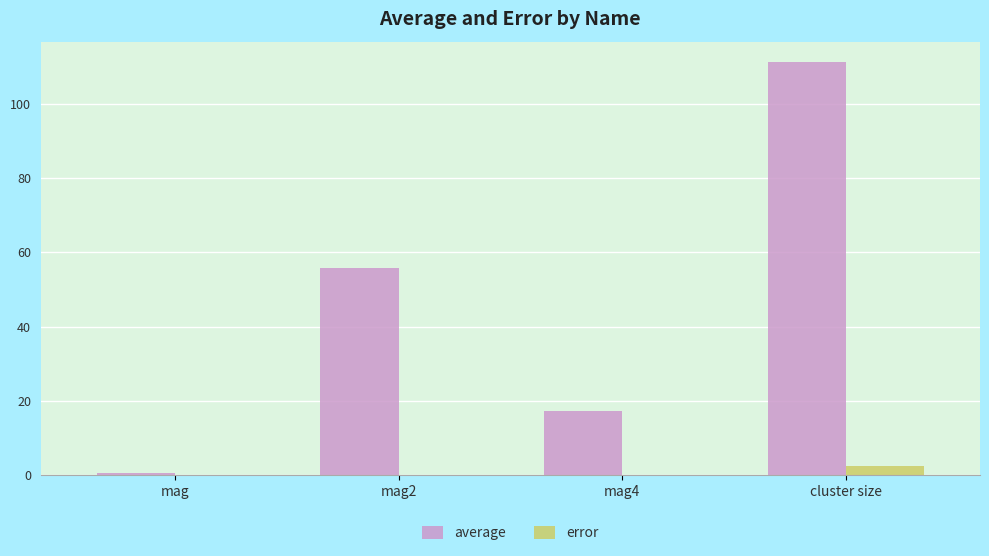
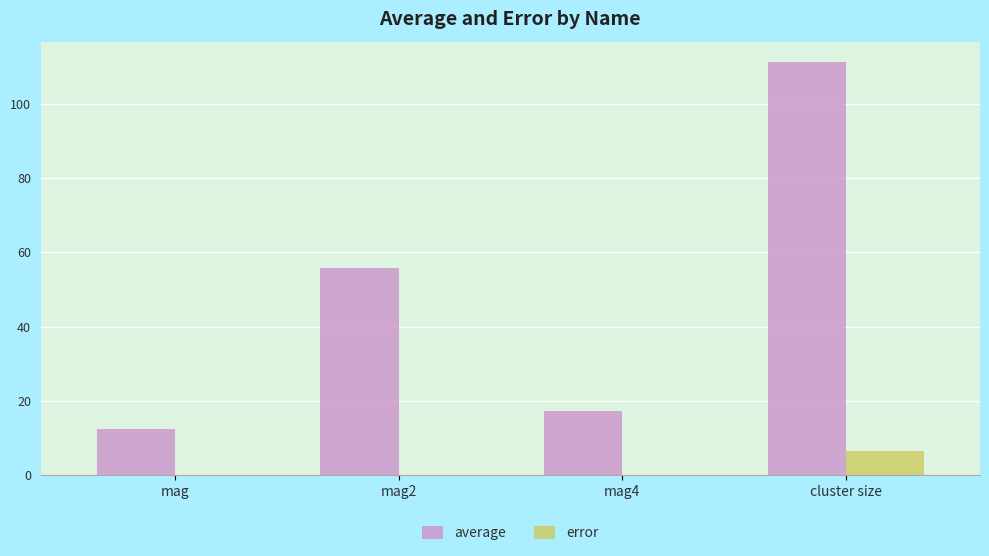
  {
    "average": {
-     "mag": 0,
+     "mag": 12,
      "mag2": 56,
      "mag4": 17,
      "cluster size": 111
    },
    "error": {
-     "cluster size": 2
+     "cluster size": 6
    }
  }
